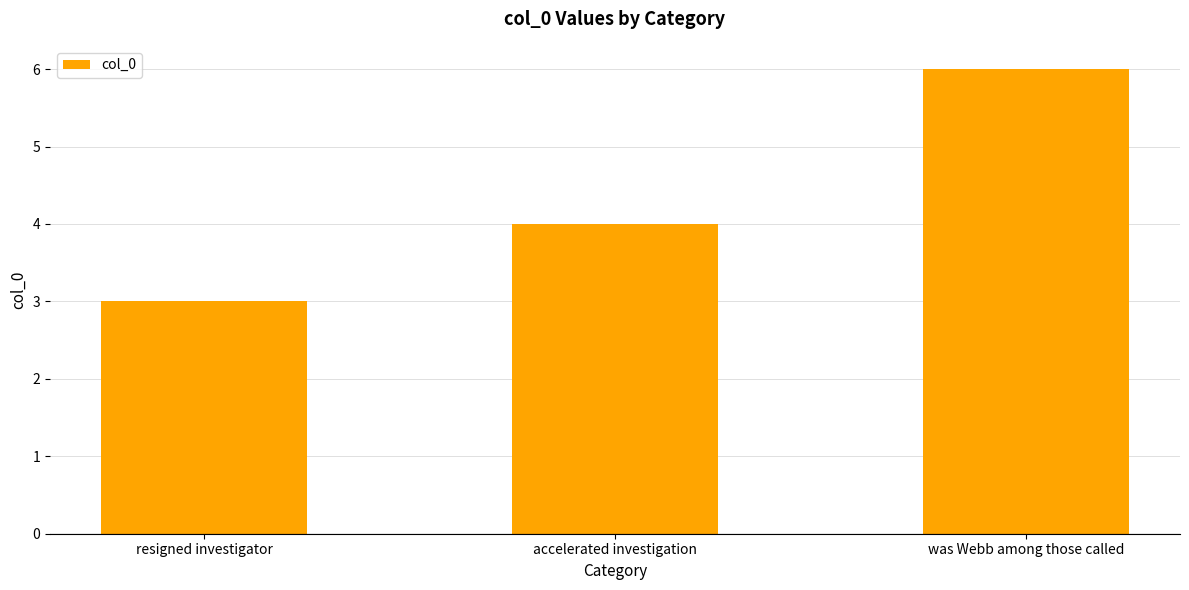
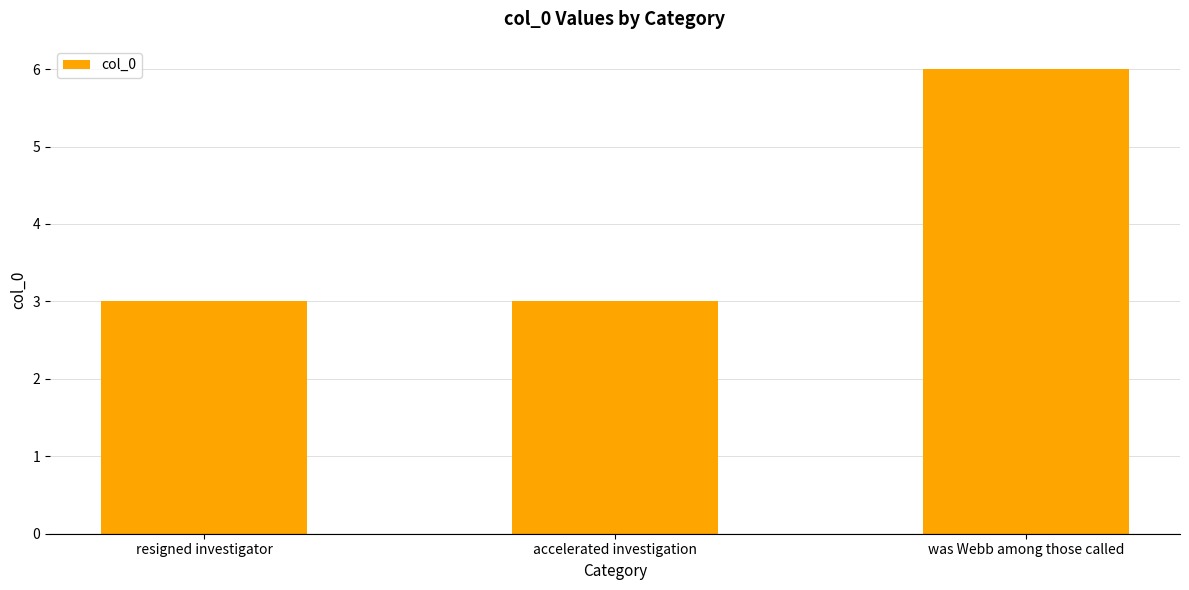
  {
    "resigned investigator": 3,
-   "accelerated investigation": 4,
+   "accelerated investigation": 3,
    "was Webb among those called": 6
  }
